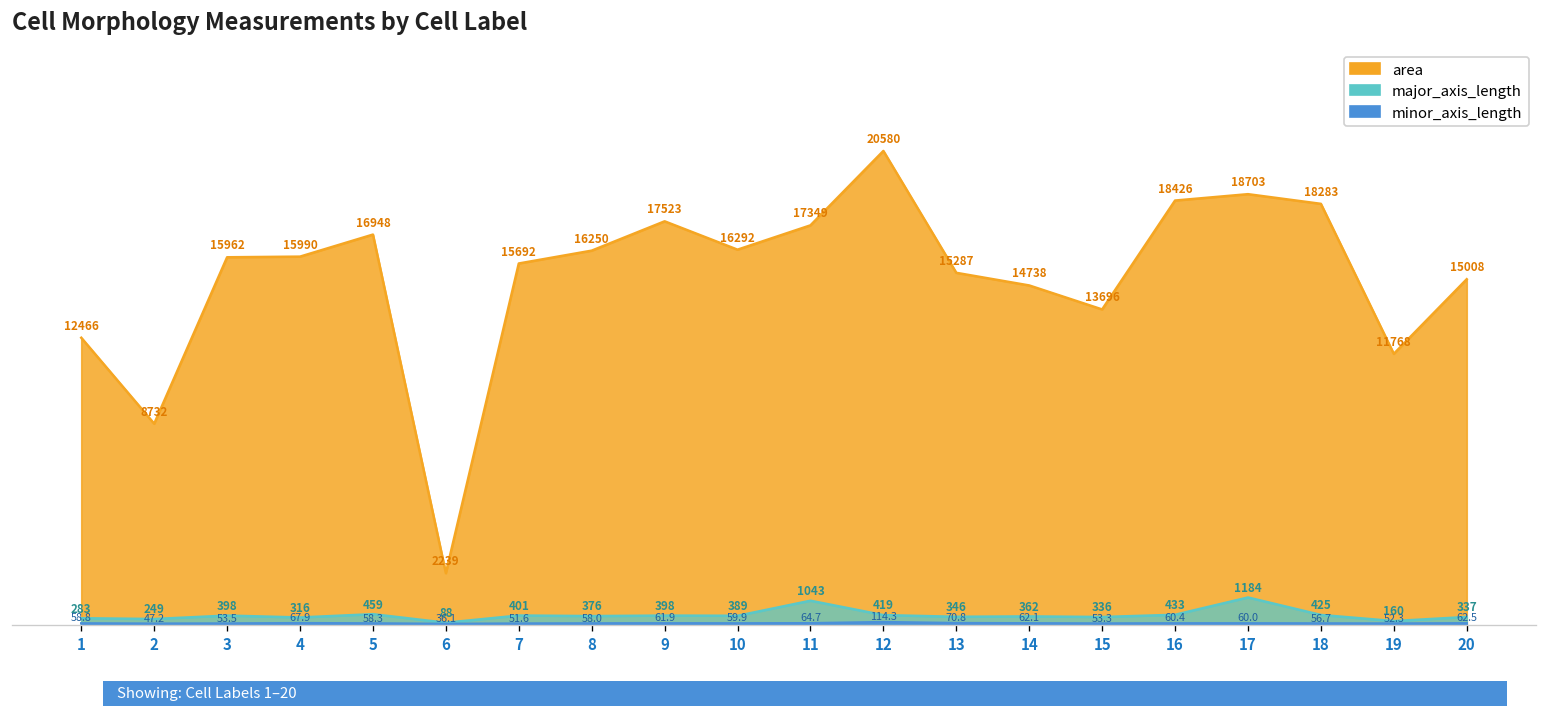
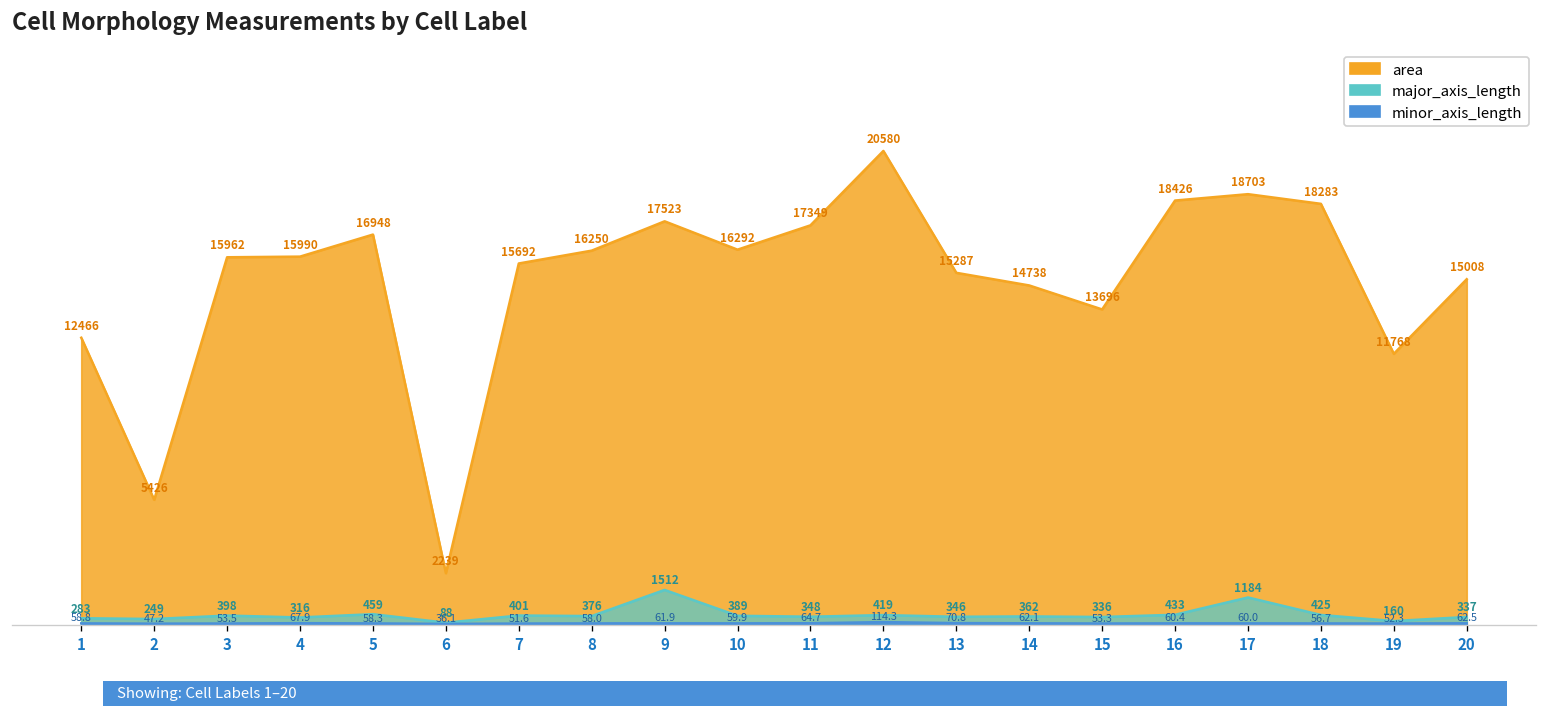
  {
    "area": {
      "1": 12466,
-     "2": 8732,
+     "2": 5426,
      "3": 15962,
      "4": 15990,
      "5": 16948,
      "6": 2239,
      "7": 15692,
      "8": 16250,
      "10": 16292,
      "11": 17349,
      "12": 20580,
      "13": 15287,
      "14": 14738,
      "15": 13696,
      "16": 18426,
      "17": 18703,
      "18": 18283,
      "19": 11768,
      "20": 15008
    },
    "major_axis_length": {
      "3": 398,
      "5": 459,
      "7": 401,
      "8": 376,
-     "9": 398,
+     "9": 1512,
      "10": 389,
-     "11": 1043,
+     "11": 348,
      "12": 419,
      "13": 346,
      "14": 362,
      "15": 336,
      "16": 433,
      "17": 1184,
      "18": 425,
      "20": 337
    },
    "minor_axis_length": {
      "11": 64.7,
      "17": 60.0
    }
  }
